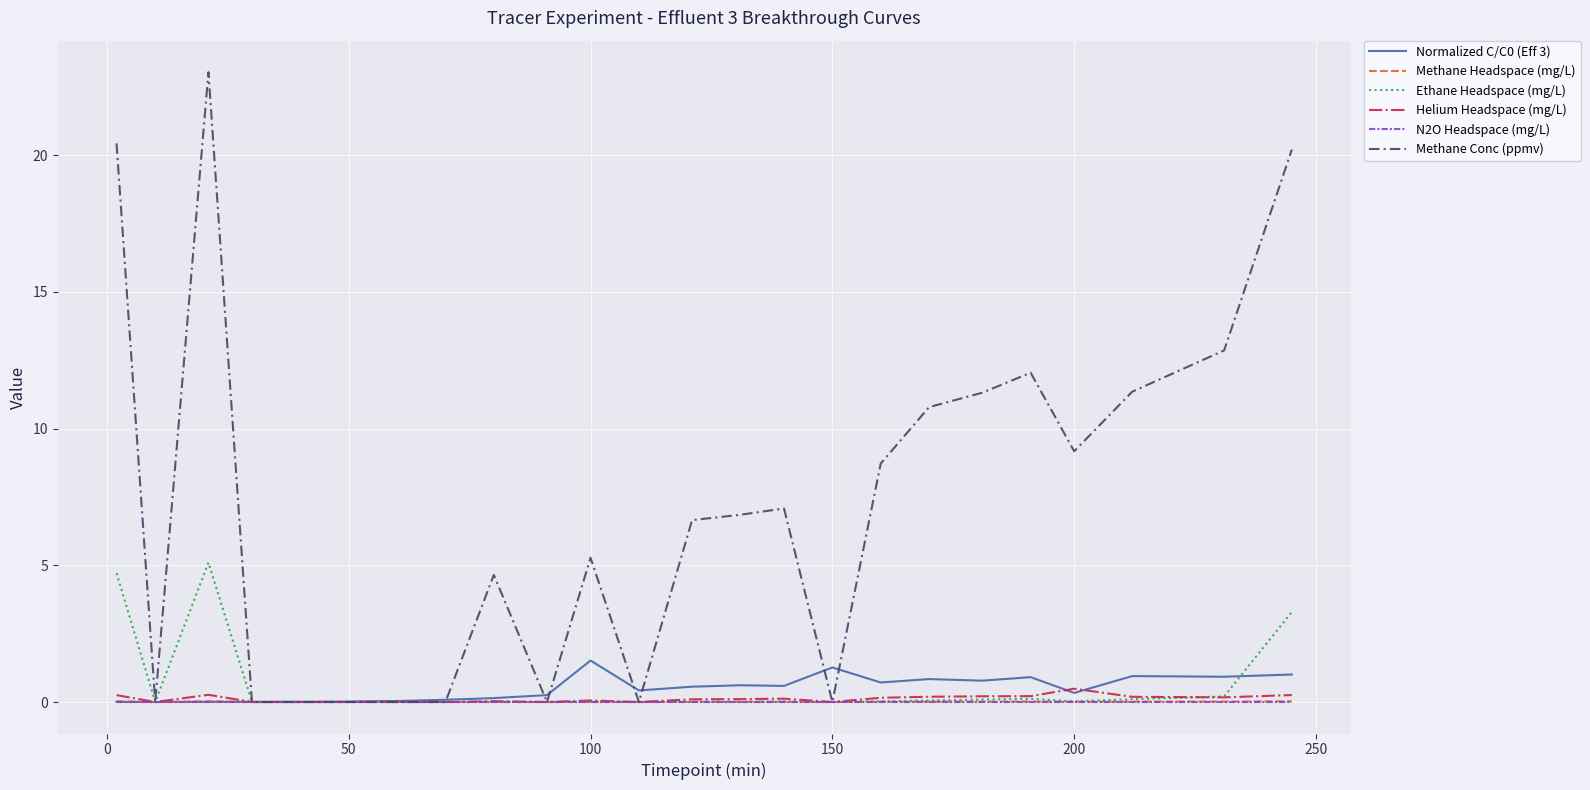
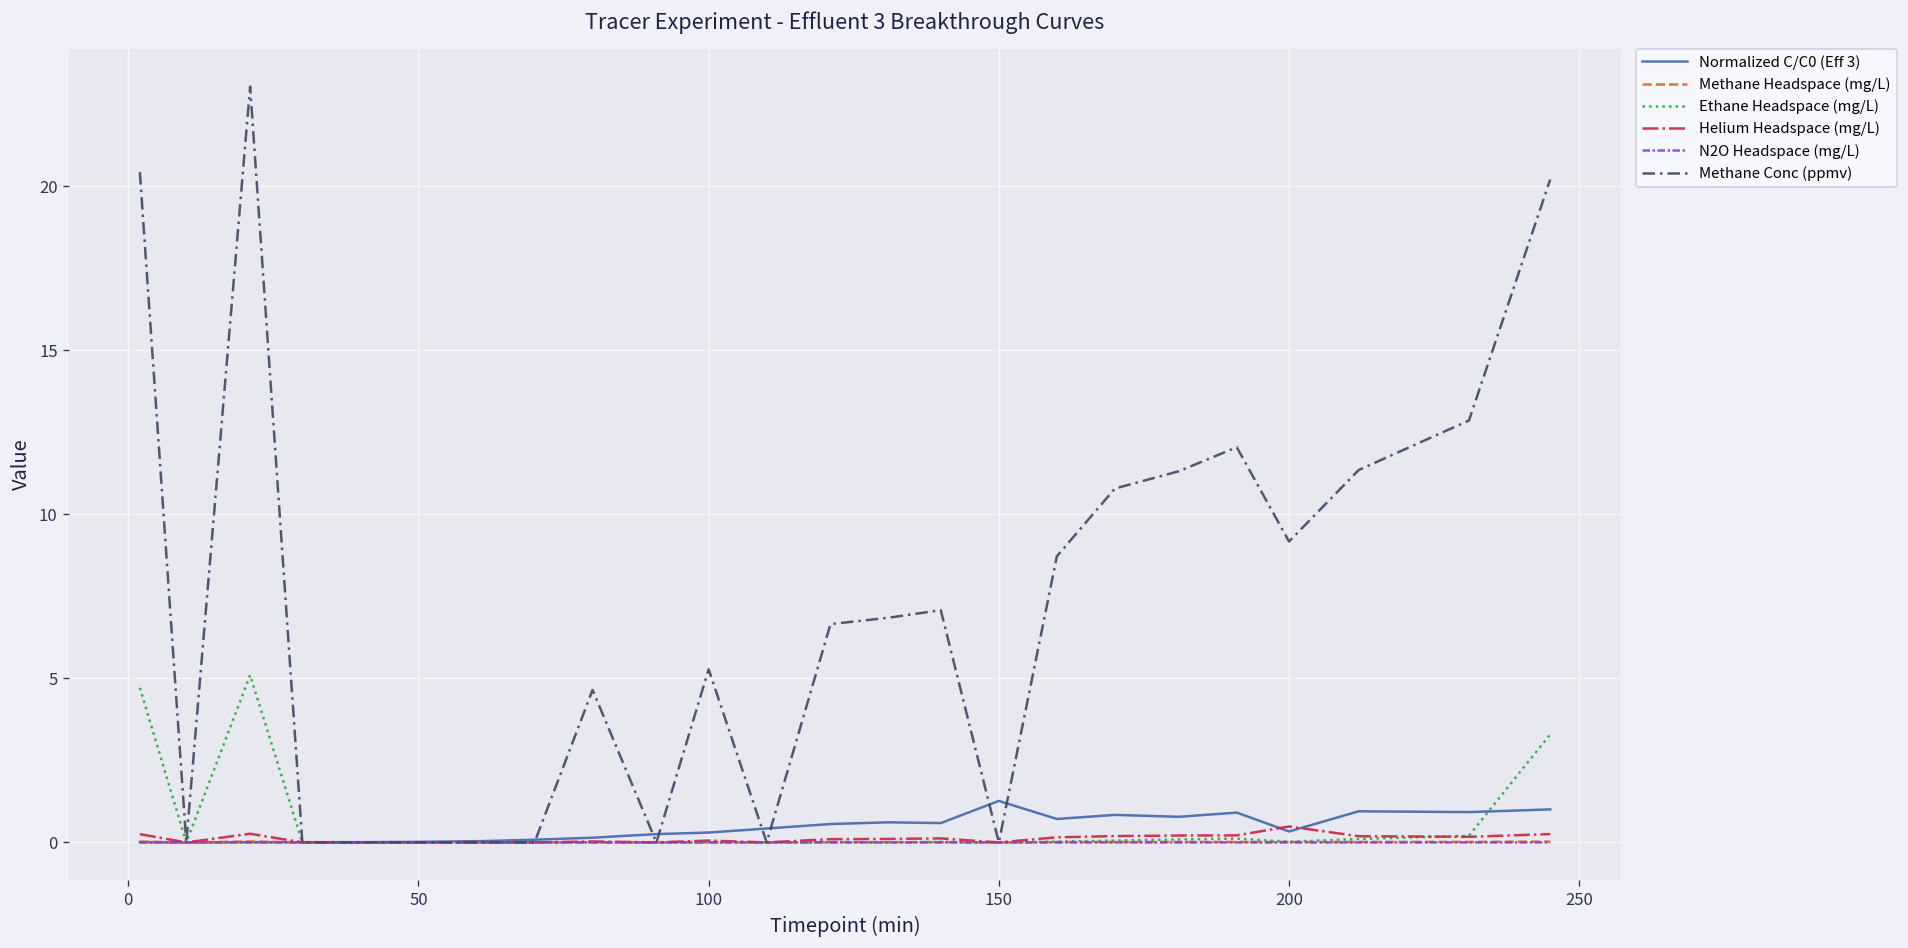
  {
    "Normalized C/C0 (Eff 3)": {
-     "100": 1.5,
+     "100": 0.3,
      "150": 1.3,
      "200": 0.3
    },
    "Helium Headspace (mg/L)": {
      "200": 0.5
    },
    "Methane Conc (ppmv)": {
      "100": 5.3,
      "200": 9.2
    }
  }
